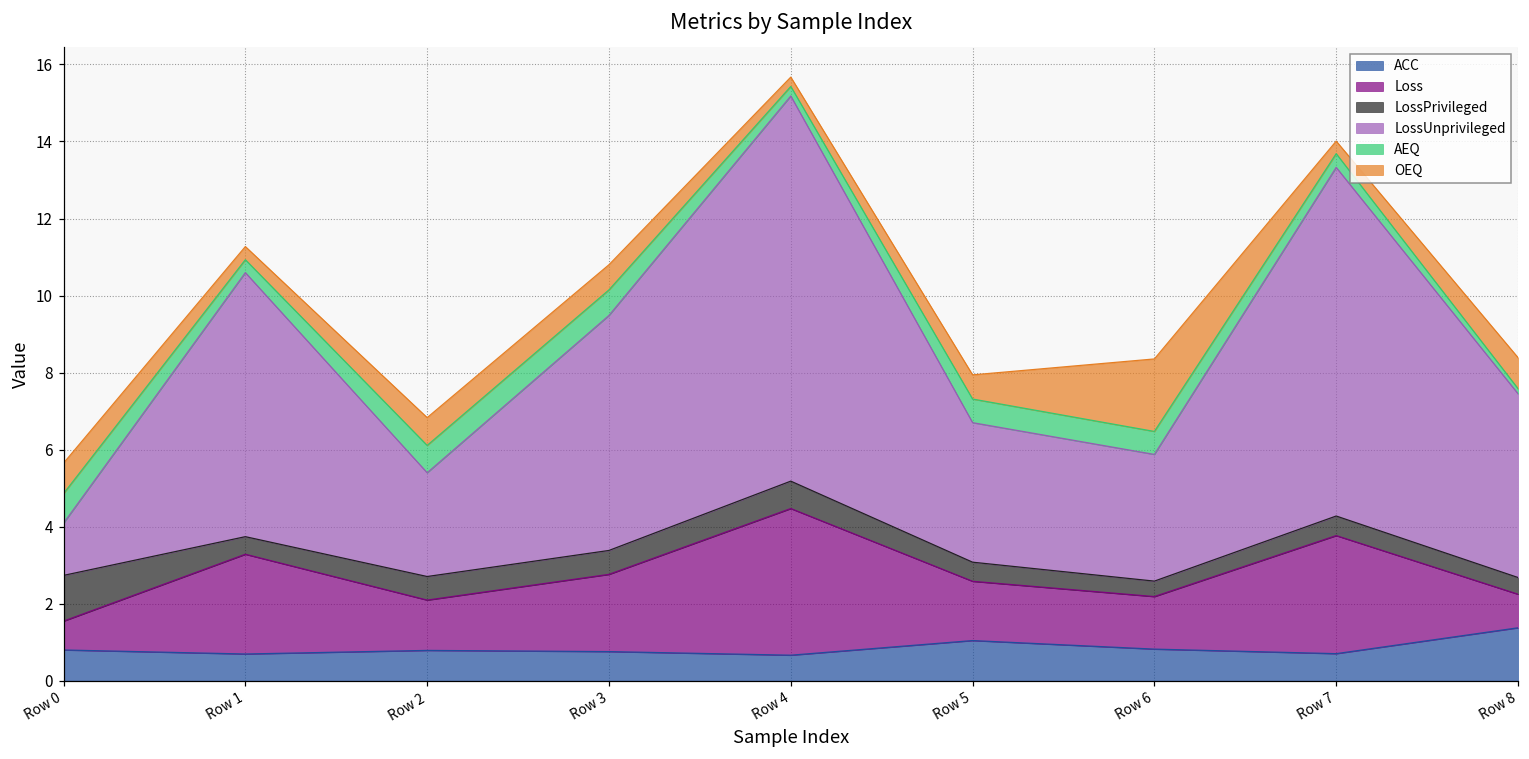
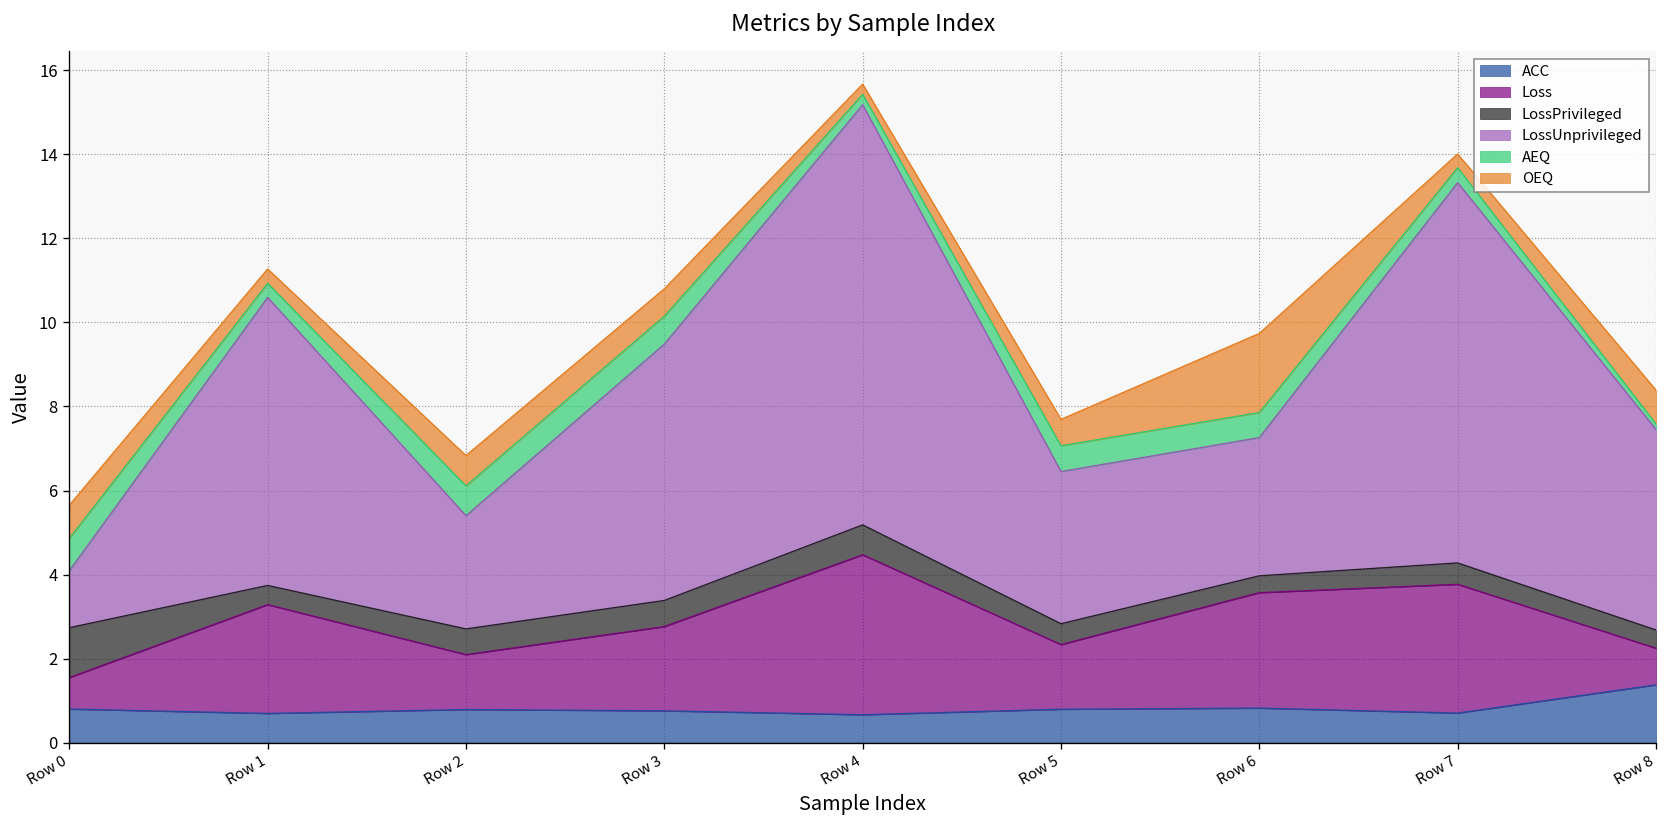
  {
    "ACC": {
      "Row 0": 0.8,
      "Row 1": 0.7,
      "Row 2": 0.8,
      "Row 3": 0.8,
      "Row 4": 0.7,
-     "Row 5": 1.0,
+     "Row 5": 0.8,
      "Row 6": 0.8,
      "Row 7": 0.7,
      "Row 8": 1.4
    },
    "Loss": {
      "Row 0": 0.7,
      "Row 1": 2.6,
      "Row 2": 1.3,
      "Row 3": 2.0,
      "Row 4": 3.8,
      "Row 5": 1.5,
-     "Row 6": 1.4,
+     "Row 6": 2.7,
      "Row 7": 3.1,
      "Row 8": 0.9
    },
    "LossPrivileged": {
      "Row 0": 1.2,
      "Row 1": 0.5,
      "Row 2": 0.6,
      "Row 3": 0.6,
      "Row 4": 0.7,
      "Row 5": 0.5,
      "Row 6": 0.4,
      "Row 7": 0.5,
      "Row 8": 0.4
    },
    "LossUnprivileged": {
      "Row 0": 1.4,
      "Row 1": 6.9,
      "Row 2": 2.7,
      "Row 3": 6.1,
      "Row 4": 10.0,
      "Row 5": 3.6,
      "Row 6": 3.3,
      "Row 7": 9.0,
      "Row 8": 4.8
    },
    "AEQ": {
      "Row 0": 0.8,
      "Row 1": 0.3,
      "Row 2": 0.7,
      "Row 3": 0.7,
      "Row 4": 0.2,
      "Row 5": 0.6,
      "Row 6": 0.6,
      "Row 7": 0.4,
      "Row 8": 0.1
    },
    "OEQ": {
      "Row 0": 0.8,
      "Row 1": 0.3,
      "Row 2": 0.7,
      "Row 3": 0.7,
      "Row 4": 0.2,
      "Row 5": 0.6,
      "Row 6": 1.9,
      "Row 7": 0.3,
      "Row 8": 0.8
    }
  }
